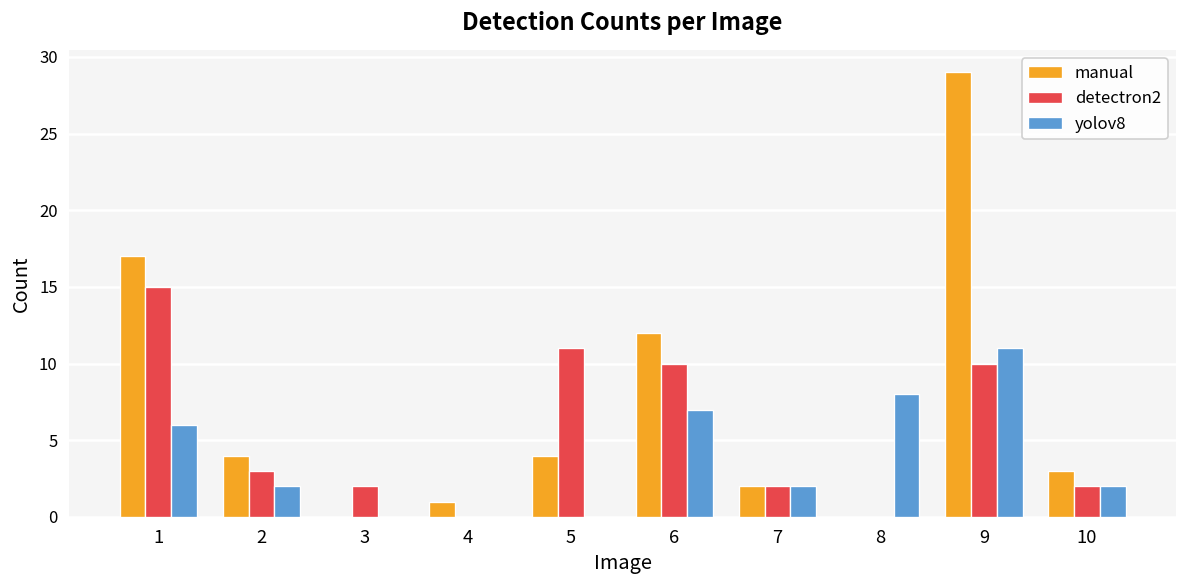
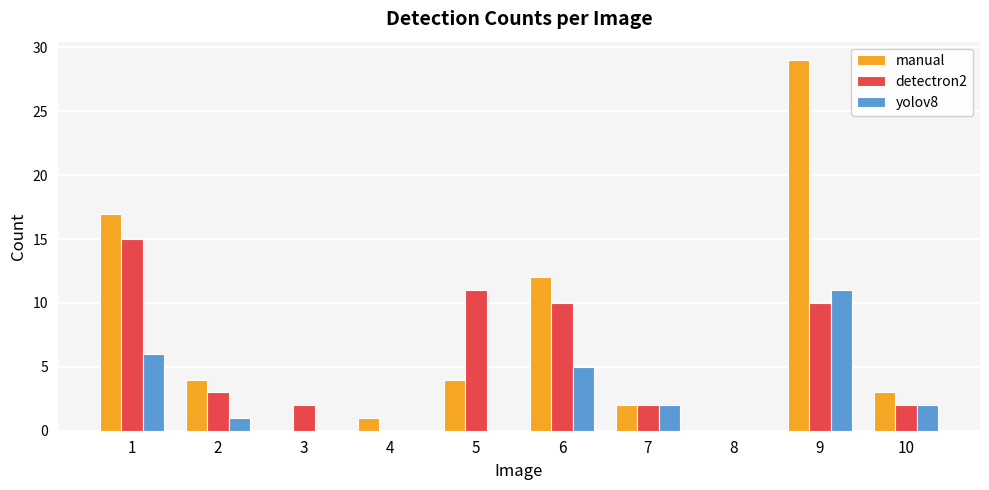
  {
    "manual": {
      "1": 17,
      "2": 4,
      "3": 0,
      "4": 1,
      "5": 4,
      "6": 12,
      "7": 2,
      "8": 0,
      "9": 29,
      "10": 3
    },
    "detectron2": {
      "1": 15,
      "2": 3,
      "3": 2,
      "4": 0,
      "5": 11,
      "6": 10,
      "7": 2,
      "8": 0,
      "9": 10,
      "10": 2
    },
    "yolov8": {
      "1": 6,
-     "2": 2,
+     "2": 1,
      "3": 0,
      "4": 0,
      "5": 0,
-     "6": 7,
+     "6": 5,
      "7": 2,
-     "8": 8,
+     "8": 0,
      "9": 11,
      "10": 2
    }
  }
